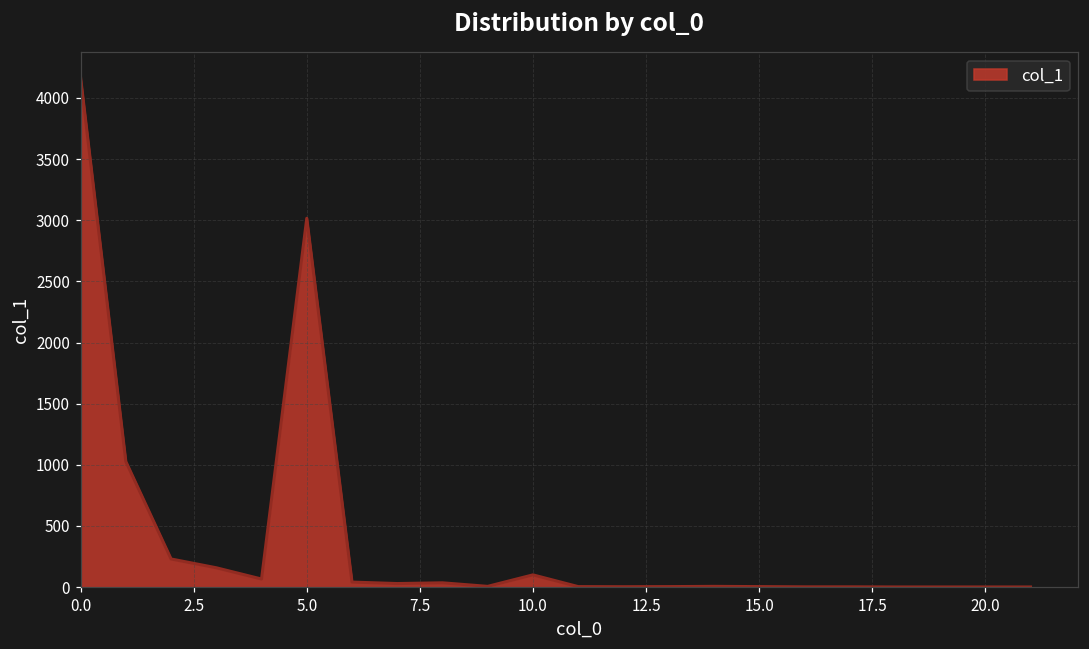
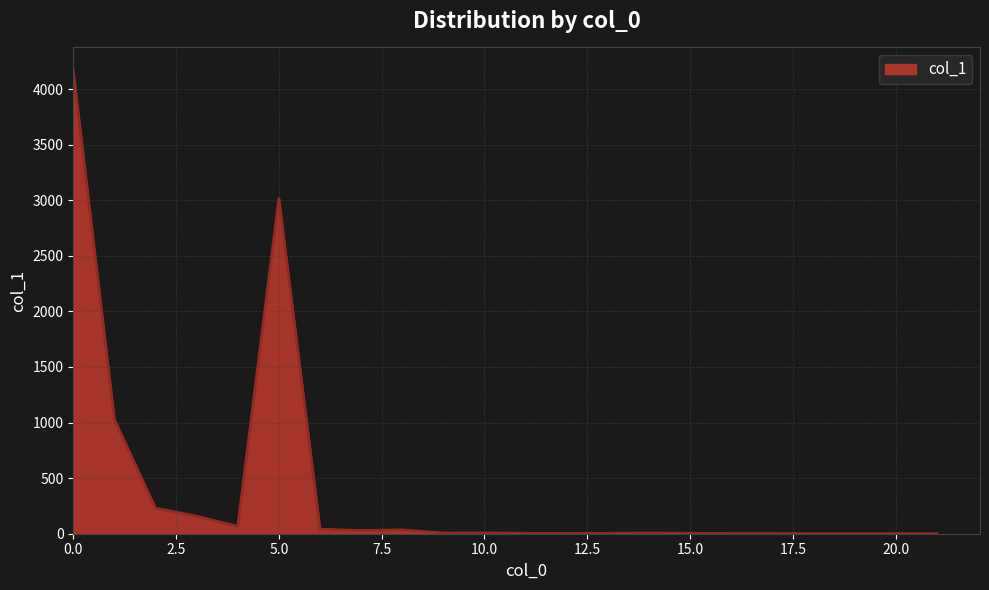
  {
    "0.0": 4170,
    "5.0": 3020,
-   "10.0": 100
+   "10.0": 10
  }
